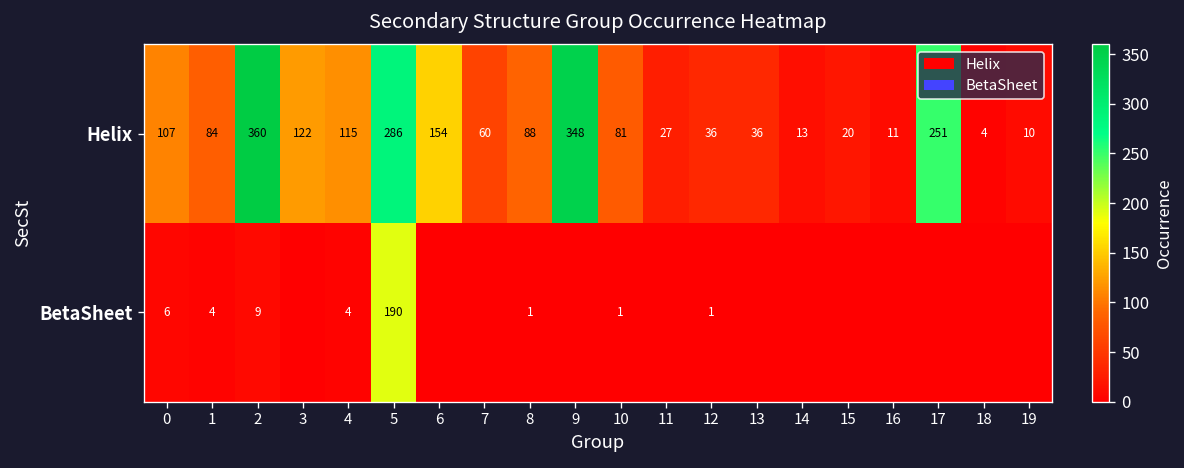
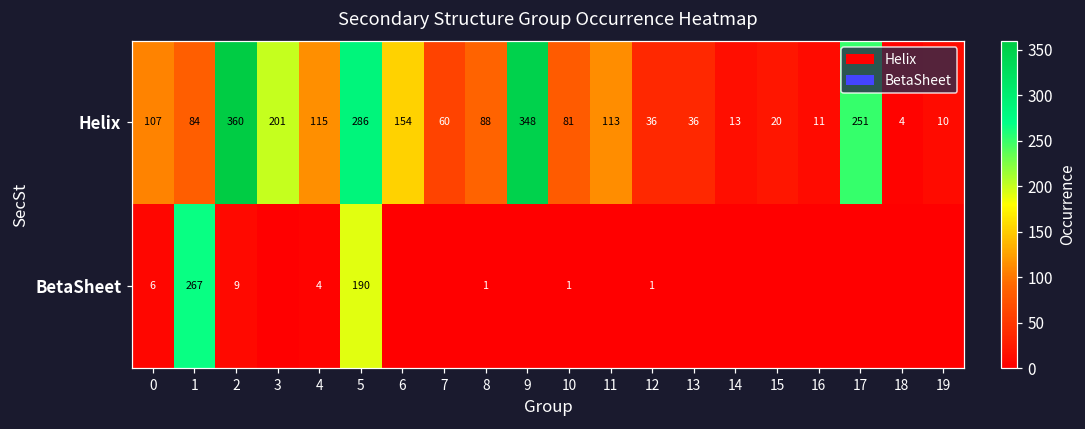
  {
    "Helix": {
      "0": 107,
      "1": 84,
      "2": 360,
-     "3": 122,
+     "3": 201,
      "4": 115,
      "5": 286,
      "6": 154,
      "7": 60,
      "8": 88,
      "9": 348,
      "10": 81,
-     "11": 27,
+     "11": 113,
      "12": 36,
      "13": 36,
      "14": 13,
      "15": 20,
      "16": 11,
      "17": 251,
      "18": 4,
      "19": 10
    },
    "BetaSheet": {
      "0": 6,
-     "1": 4,
+     "1": 267,
      "2": 9,
      "4": 4,
      "5": 190,
      "8": 1,
      "10": 1,
      "12": 1
    }
  }
